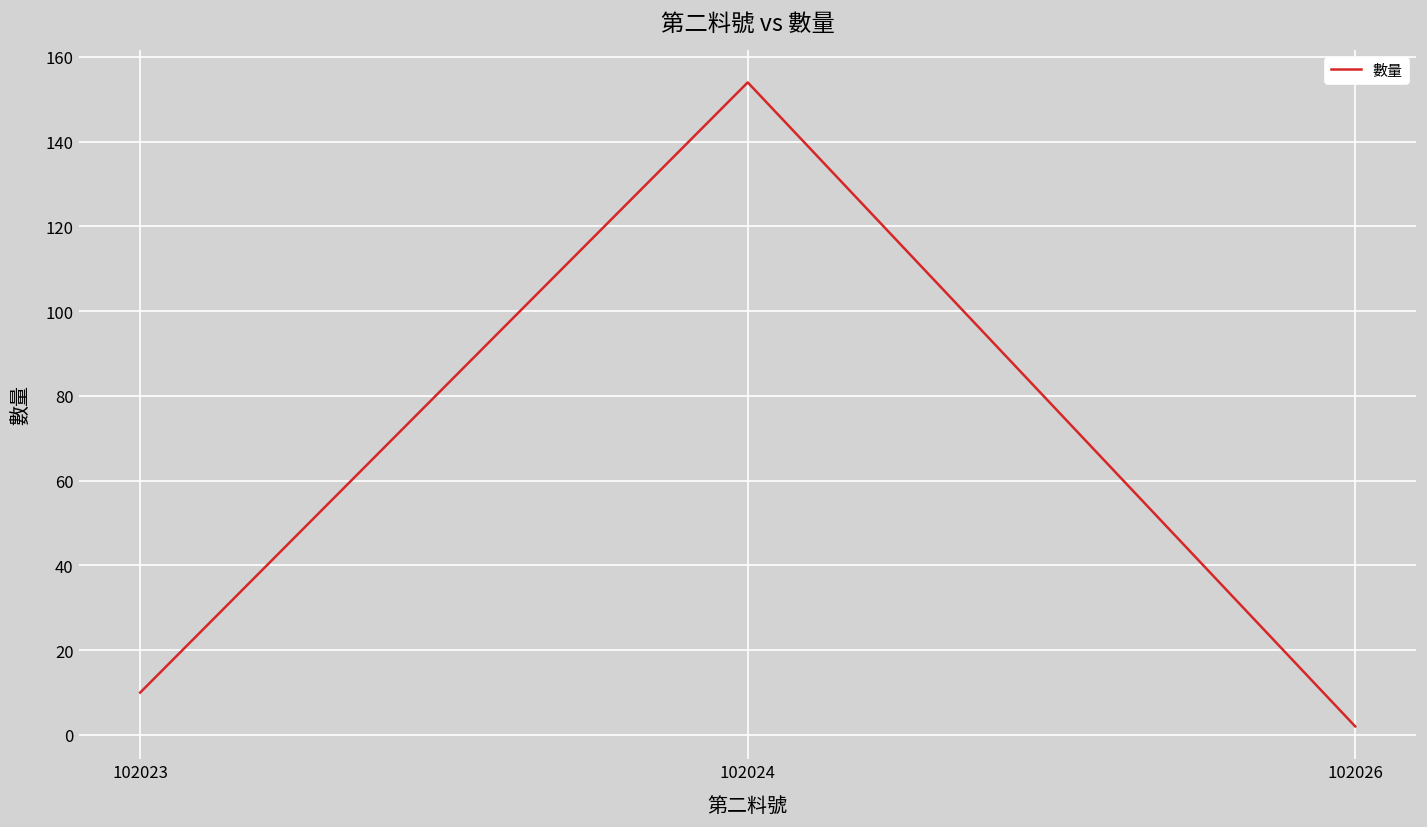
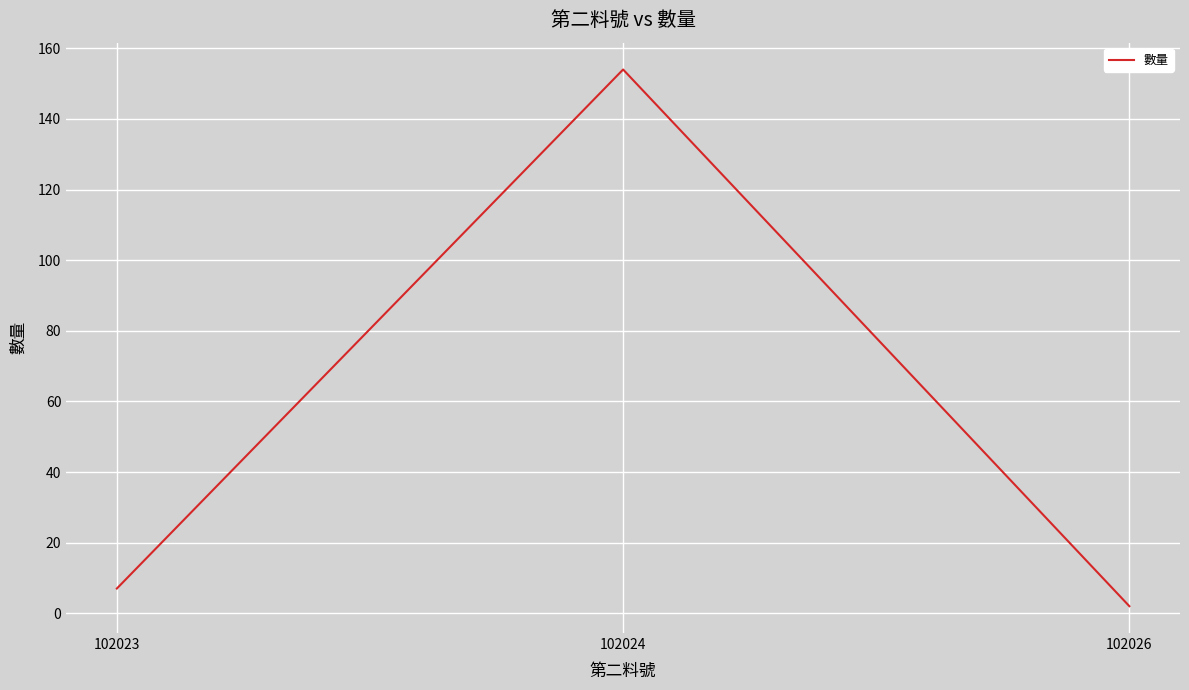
  {
-   "102023": 10,
+   "102023": 7,
    "102024": 154,
    "102026": 2
  }
